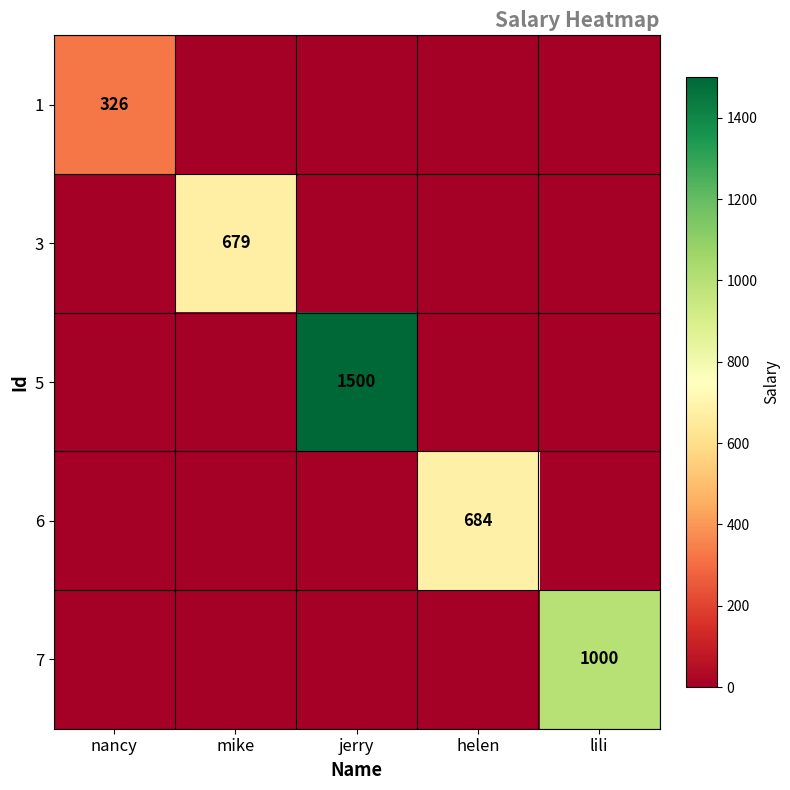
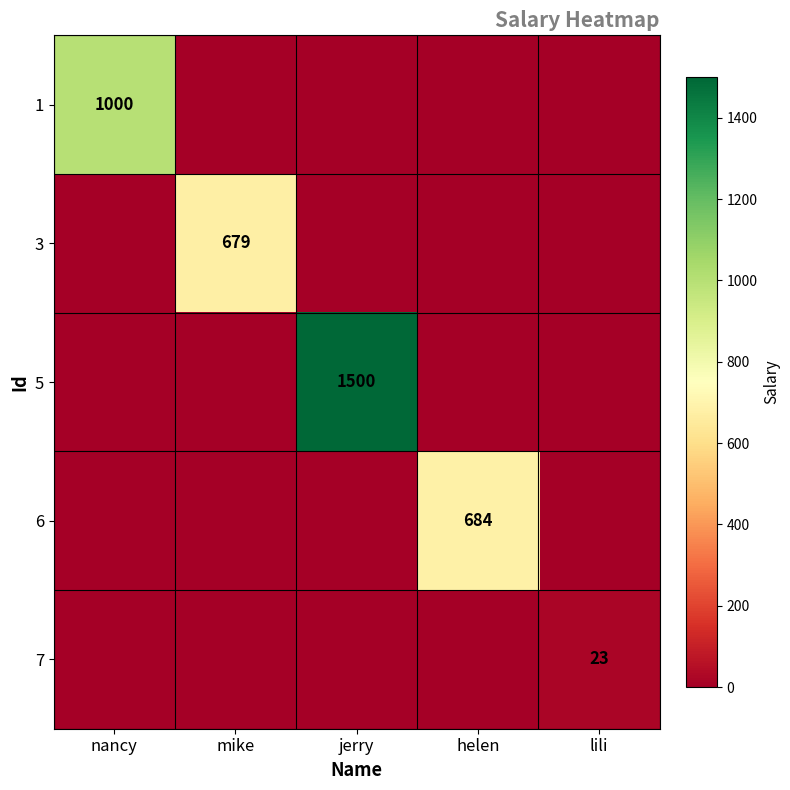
  {
    "1": {
-     "nancy": 326
+     "nancy": 1000
    },
    "3": {
      "mike": 679
    },
    "5": {
      "jerry": 1500
    },
    "6": {
      "helen": 684
    },
    "7": {
-     "lili": 1000
+     "lili": 23
    }
  }
